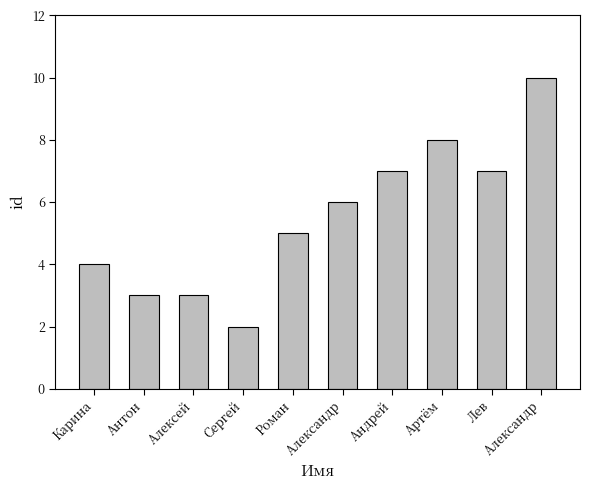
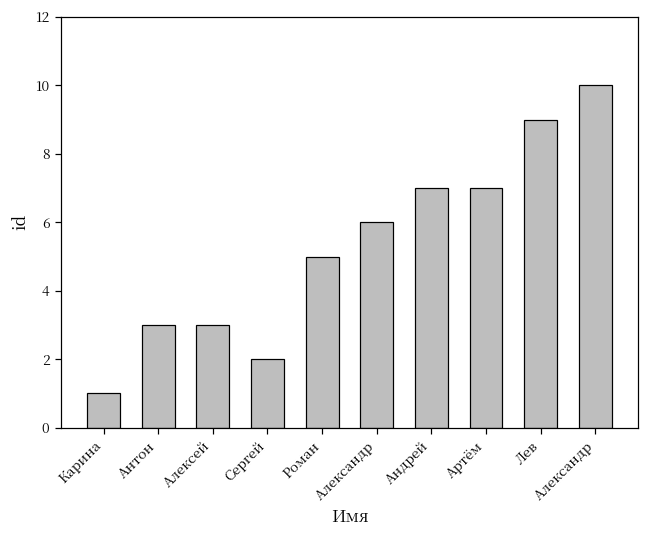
  {
-   "Карина": 4,
+   "Карина": 1,
    "Антон": 3,
    "Алексей": 3,
    "Сергей": 2,
    "Роман": 5,
    "Андрей": 7,
-   "Артём": 8,
-   "Лев": 7
+   "Артём": 7,
+   "Лев": 9
  }
